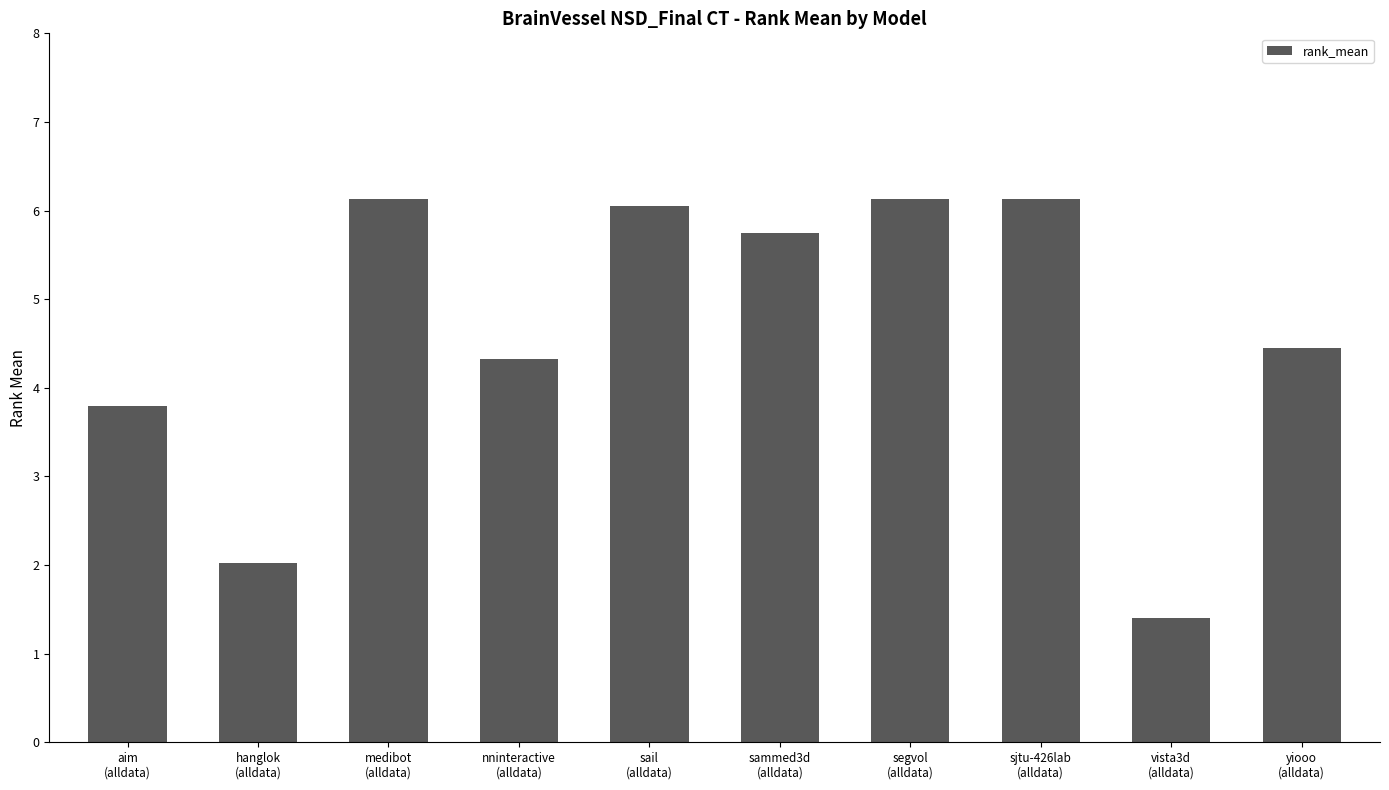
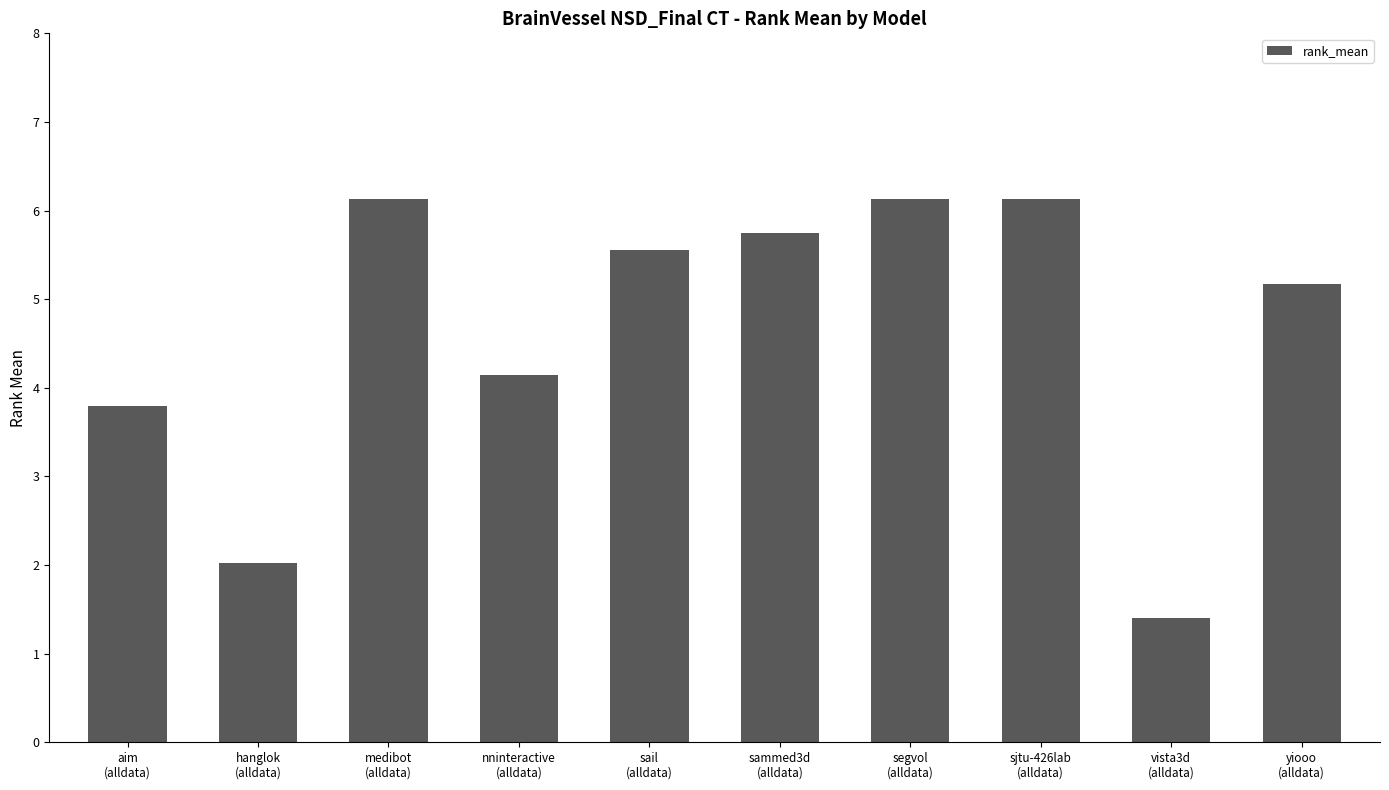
  {
    "aim (alldata)": 3.8,
    "hanglok (alldata)": 2.0,
    "medibot (alldata)": 6.1,
-   "nninteractive (alldata)": 4.3,
-   "sail (alldata)": 6.1,
+   "nninteractive (alldata)": 4.2,
+   "sail (alldata)": 5.6,
    "sammed3d (alldata)": 5.8,
    "segvol (alldata)": 6.1,
    "sjtu-426lab (alldata)": 6.1,
    "vista3d (alldata)": 1.4,
-   "yiooo (alldata)": 4.5
+   "yiooo (alldata)": 5.2
  }
